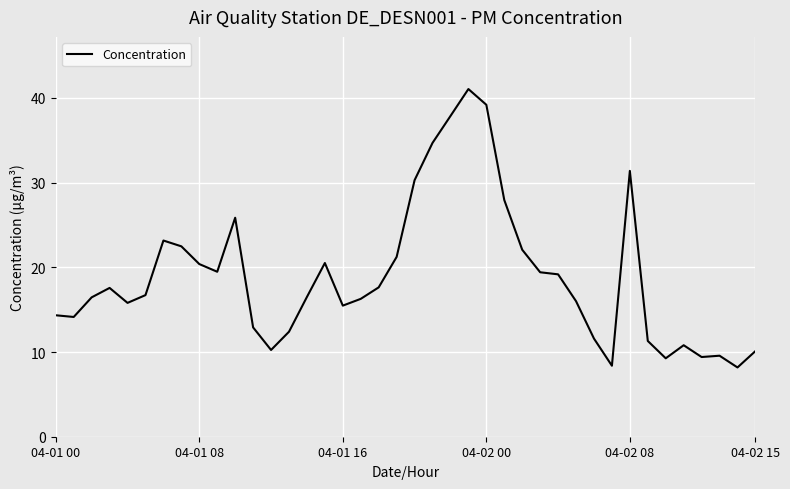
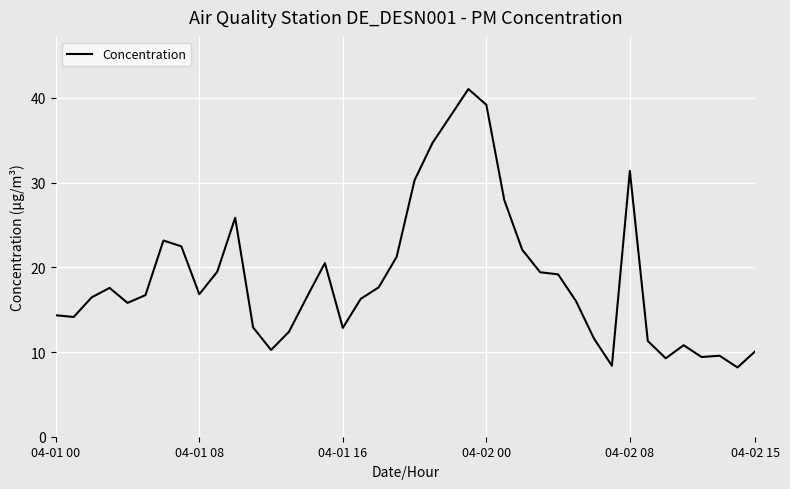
  {
    "04-01 00": 14,
-   "04-01 08": 20,
-   "04-01 16": 15,
+   "04-01 08": 17,
+   "04-01 16": 13,
    "04-02 00": 39,
    "04-02 08": 31,
    "04-02 15": 10
  }
